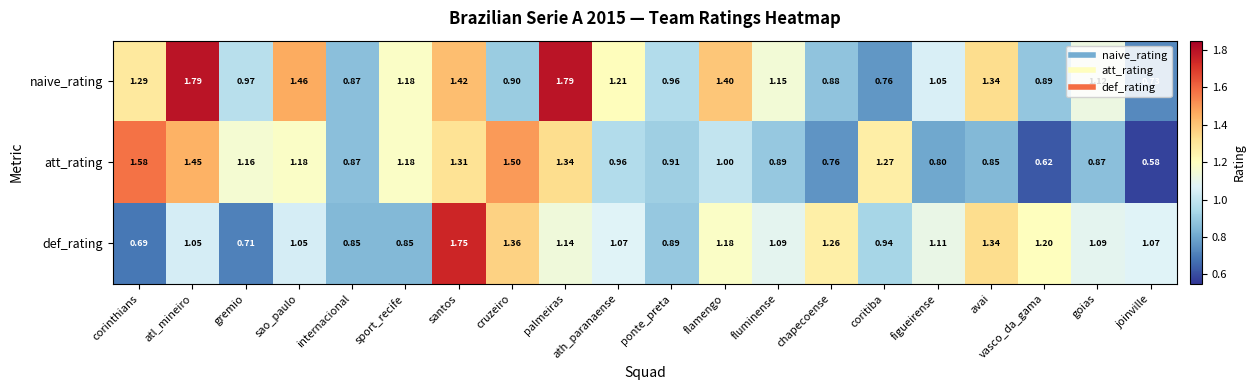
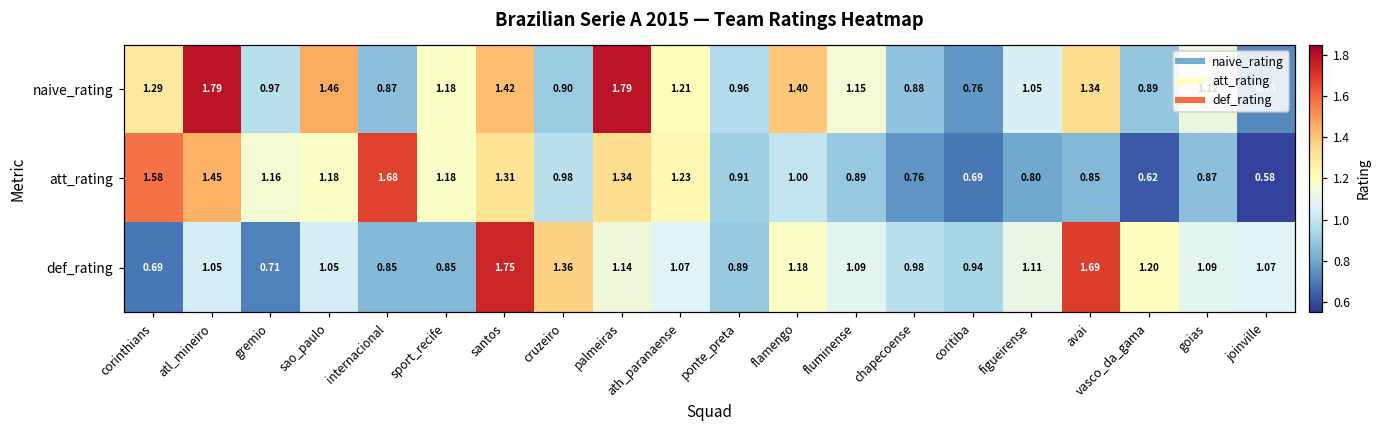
  {
    "naive_rating": {
      "corinthians": 1.29,
      "atl_mineiro": 1.79,
      "gremio": 0.97,
      "sao_paulo": 1.46,
      "internacional": 0.87,
      "sport_recife": 1.18,
      "santos": 1.42,
      "cruzeiro": 0.90,
      "palmeiras": 1.79,
      "ath_paranaense": 1.21,
      "ponte_preta": 0.96,
      "flamengo": 1.40,
      "fluminense": 1.15,
      "chapecoense": 0.88,
      "coritiba": 0.76,
      "figueirense": 1.05,
      "avai": 1.34,
      "vasco_da_gama": 0.89
    },
    "att_rating": {
      "corinthians": 1.58,
      "atl_mineiro": 1.45,
      "gremio": 1.16,
      "sao_paulo": 1.18,
-     "internacional": 0.87,
+     "internacional": 1.68,
      "sport_recife": 1.18,
      "santos": 1.31,
-     "cruzeiro": 1.50,
+     "cruzeiro": 0.98,
      "palmeiras": 1.34,
-     "ath_paranaense": 0.96,
+     "ath_paranaense": 1.23,
      "ponte_preta": 0.91,
      "flamengo": 1.00,
      "fluminense": 0.89,
      "chapecoense": 0.76,
-     "coritiba": 1.27,
+     "coritiba": 0.69,
      "figueirense": 0.80,
      "avai": 0.85,
      "vasco_da_gama": 0.62,
      "goias": 0.87,
      "joinville": 0.58
    },
    "def_rating": {
      "corinthians": 0.69,
      "atl_mineiro": 1.05,
      "gremio": 0.71,
      "sao_paulo": 1.05,
      "internacional": 0.85,
      "sport_recife": 0.85,
      "santos": 1.75,
      "cruzeiro": 1.36,
      "palmeiras": 1.14,
      "ath_paranaense": 1.07,
      "ponte_preta": 0.89,
      "flamengo": 1.18,
      "fluminense": 1.09,
-     "chapecoense": 1.26,
+     "chapecoense": 0.98,
      "coritiba": 0.94,
      "figueirense": 1.11,
-     "avai": 1.34,
+     "avai": 1.69,
      "vasco_da_gama": 1.20,
      "goias": 1.09,
      "joinville": 1.07
    }
  }
